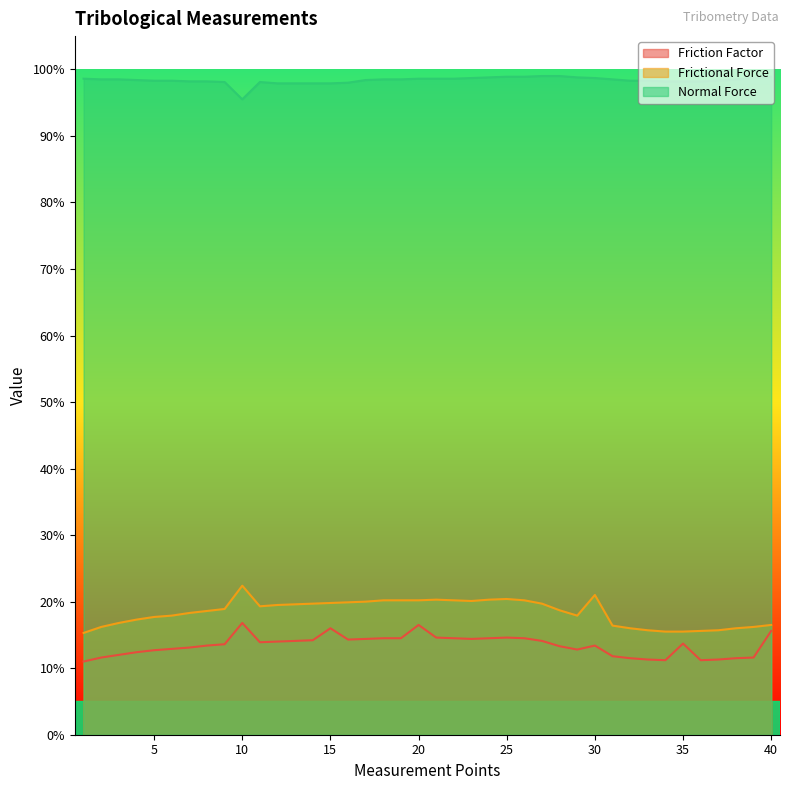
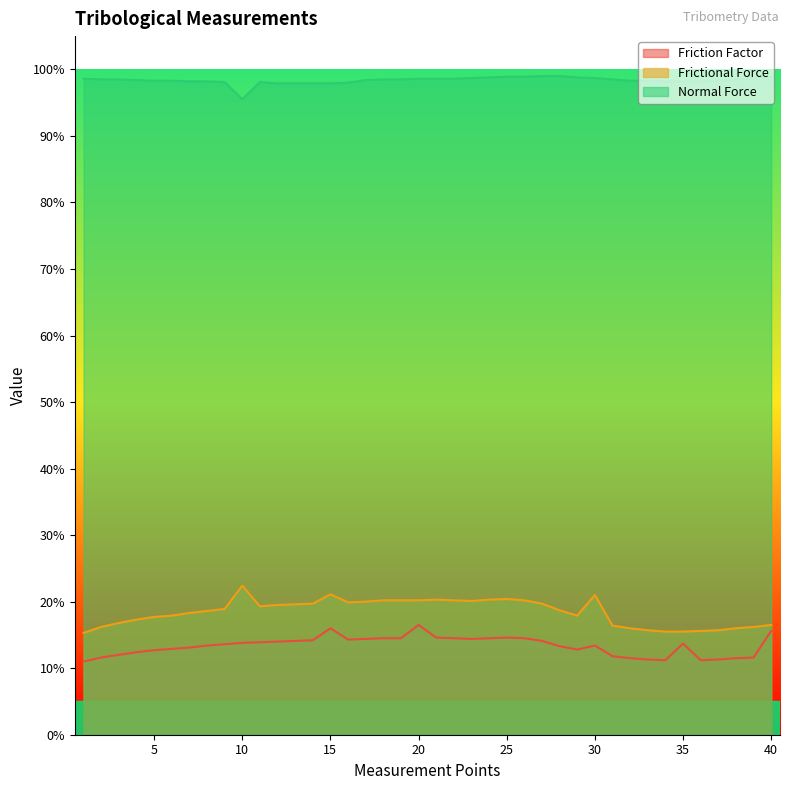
  {
    "Friction Factor": {
      "5": "13%",
-     "10": "17%",
+     "10": "14%",
      "15": "16%",
      "20": "17%",
      "25": "15%",
      "30": "13%",
      "35": "14%",
      "40": "16%"
    },
    "Frictional Force": {
      "5": "18%",
      "10": "22%",
-     "15": "20%",
+     "15": "21%",
      "20": "20%",
      "25": "20%",
      "30": "21%",
      "35": "16%",
      "40": "17%"
    },
    "Normal Force": {
      "5": "98%",
      "10": "96%",
      "15": "98%",
      "20": "99%",
      "25": "99%",
      "30": "99%"
    }
  }
